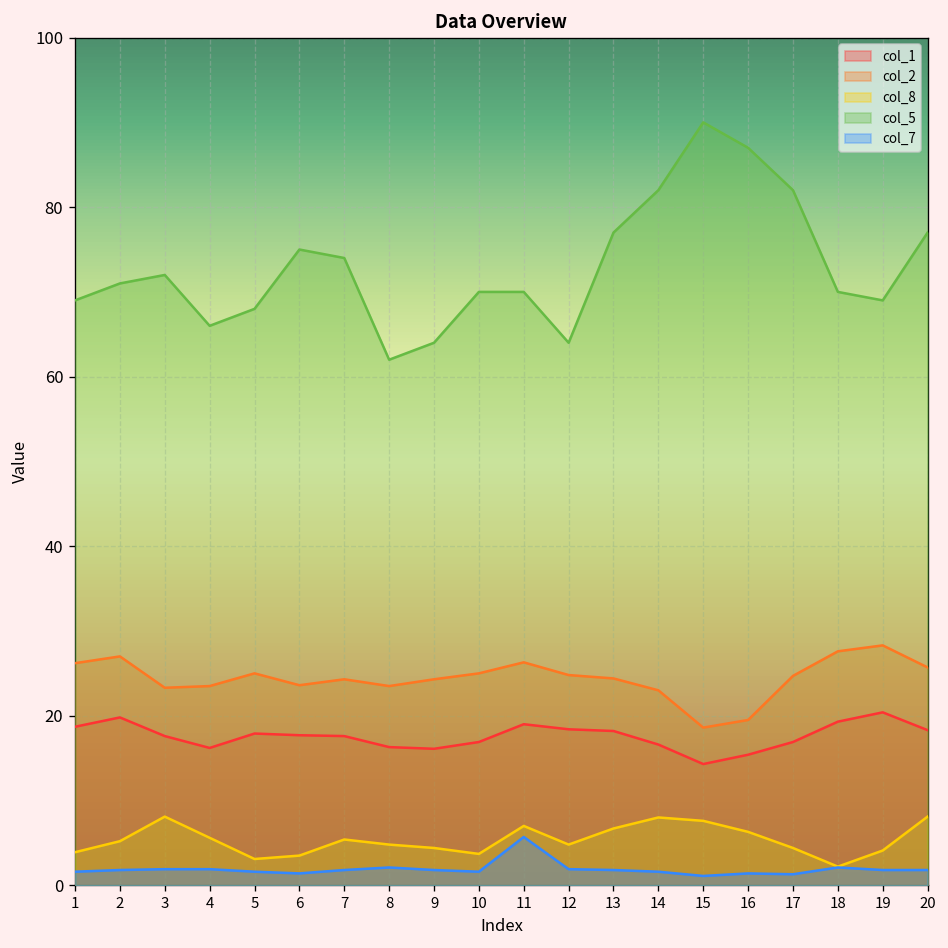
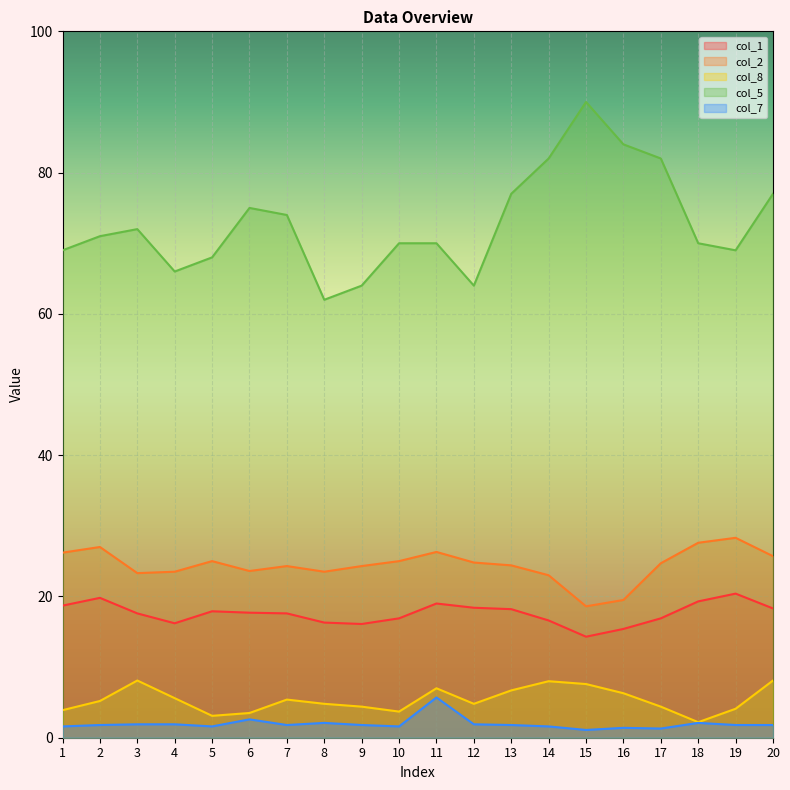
  {
    "col_5": {
      "1": 69,
      "2": 71,
      "3": 72,
      "4": 66,
      "5": 68,
      "6": 75,
      "7": 74,
      "8": 62,
      "9": 64,
      "10": 70,
      "11": 70,
      "12": 64,
      "13": 77,
      "14": 82,
      "15": 90,
-     "16": 87,
+     "16": 84,
      "17": 82,
      "18": 70,
      "19": 69,
      "20": 77
    },
    "col_7": {
      "1": 2,
      "2": 2,
      "3": 2,
      "4": 2,
      "5": 2,
-     "6": 1,
+     "6": 3,
      "7": 2,
      "8": 2,
      "9": 2,
      "10": 2,
      "11": 6,
      "12": 2,
      "13": 2,
      "14": 2,
      "15": 1,
      "16": 1,
      "17": 1,
      "19": 2,
      "20": 2
    }
  }
